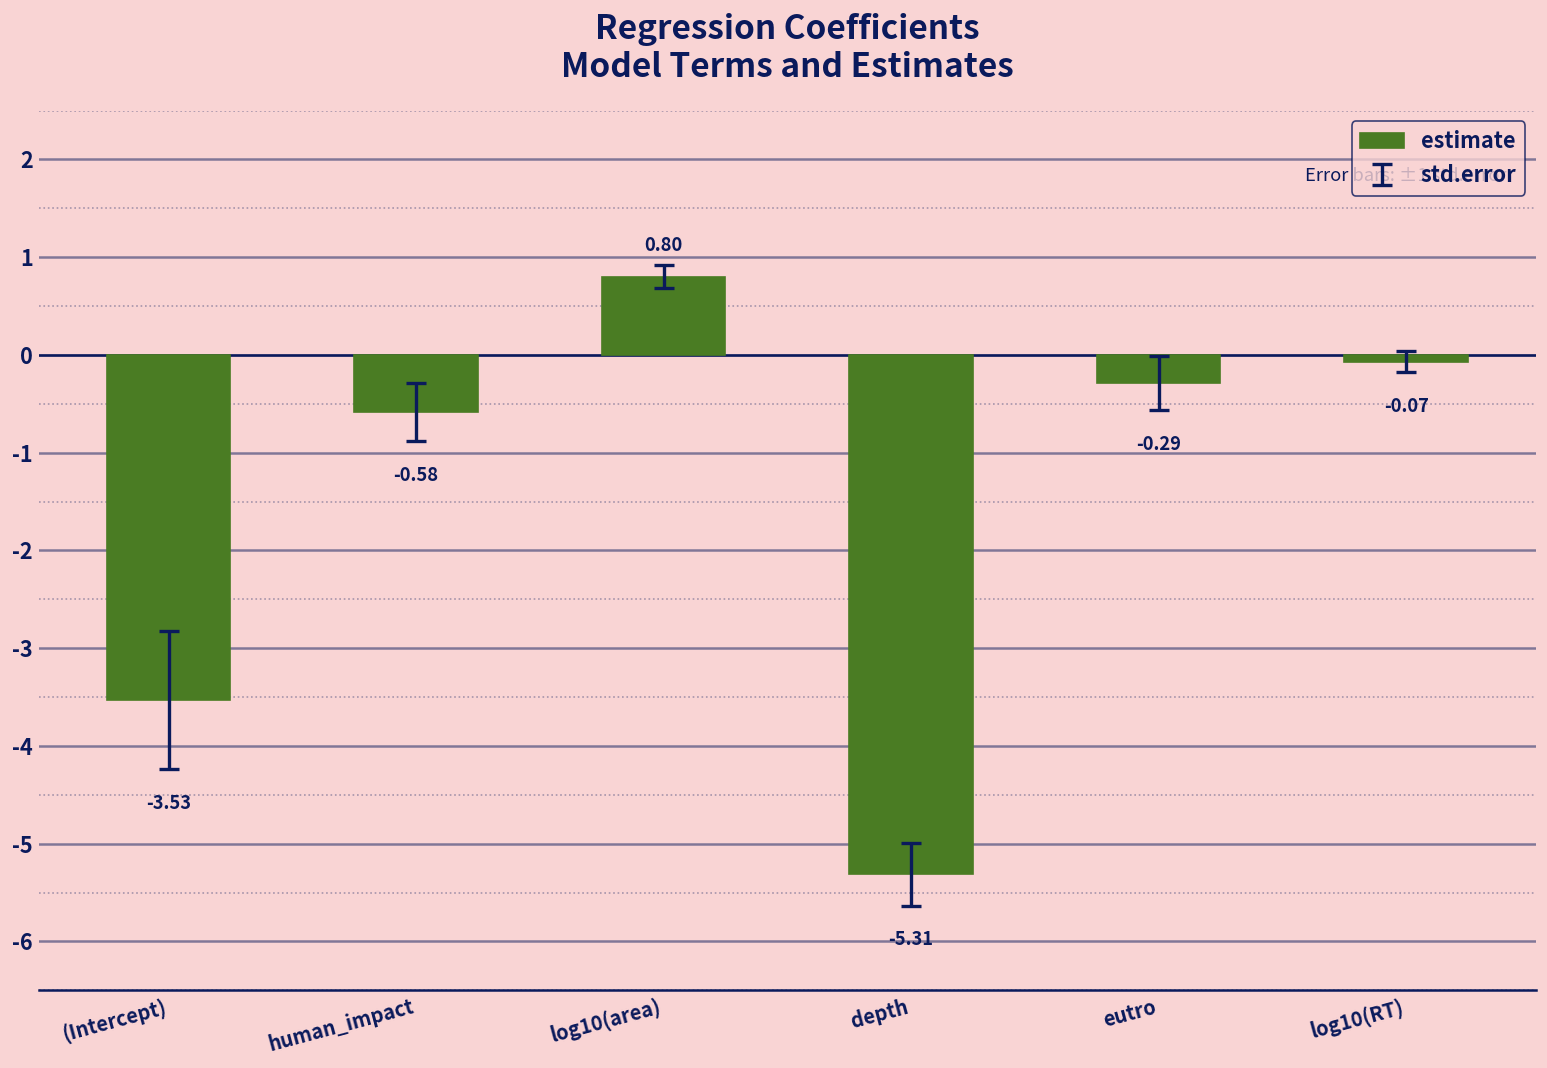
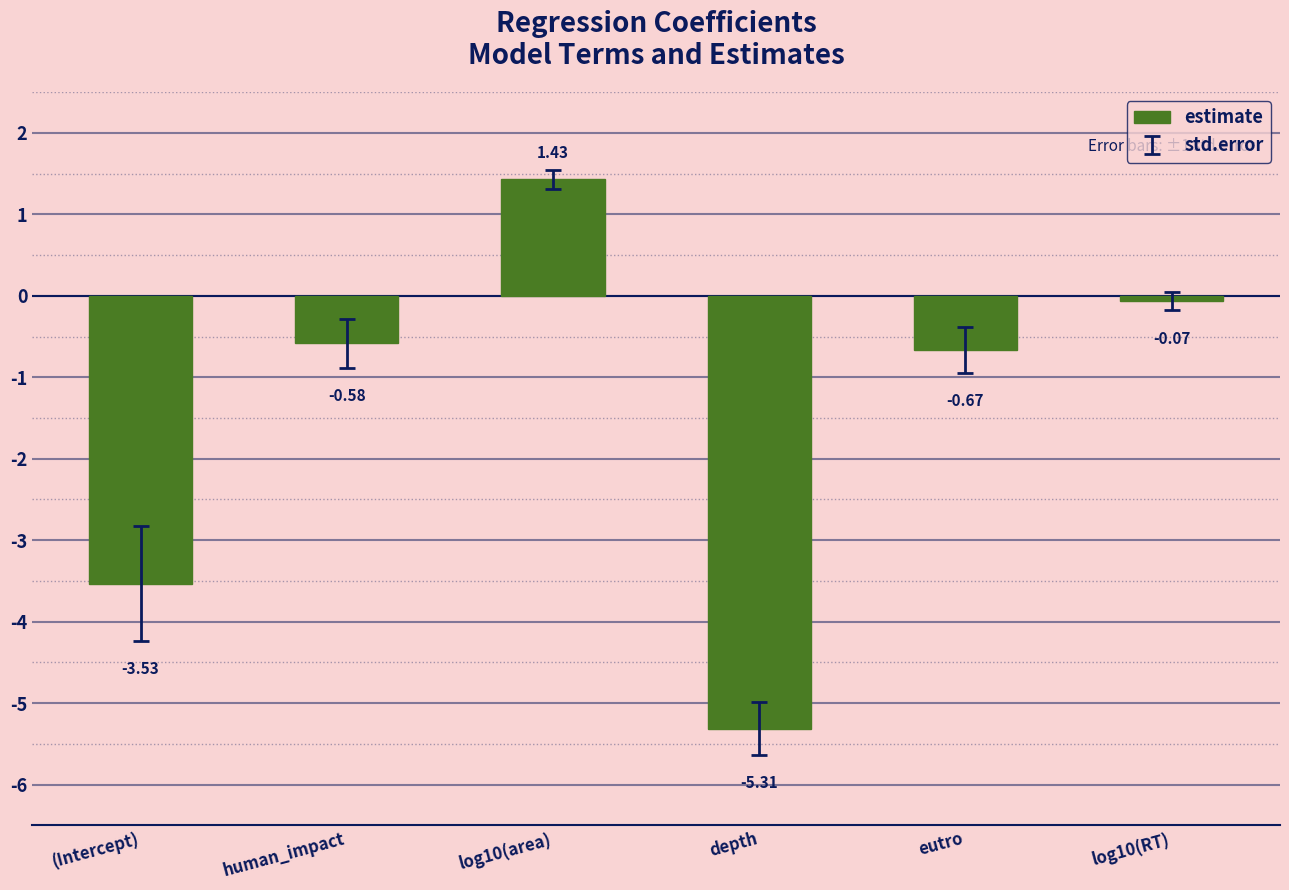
  {
    "estimate": {
-     "log10(area)": 0.80,
-     "eutro": -0.29
+     "log10(area)": 1.43,
+     "eutro": -0.67
    }
  }
